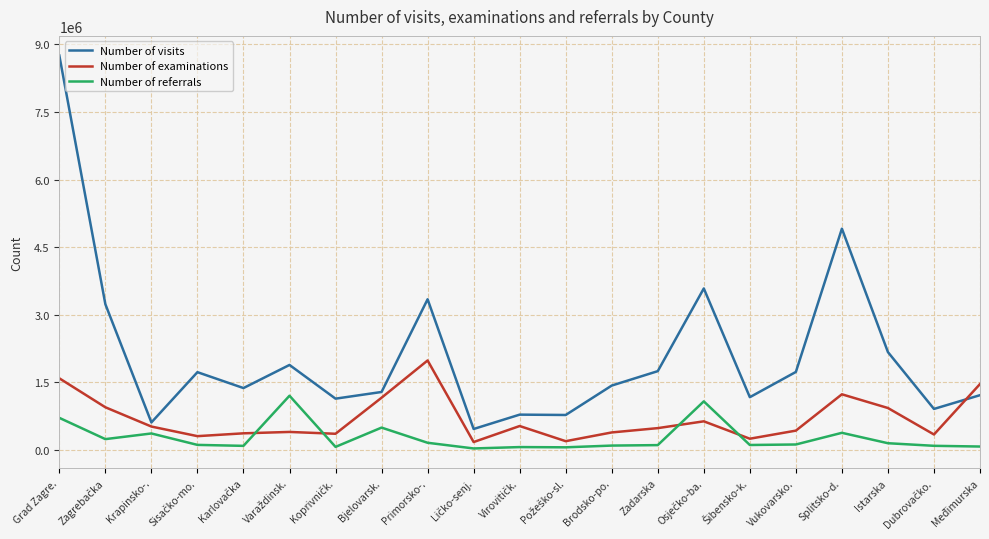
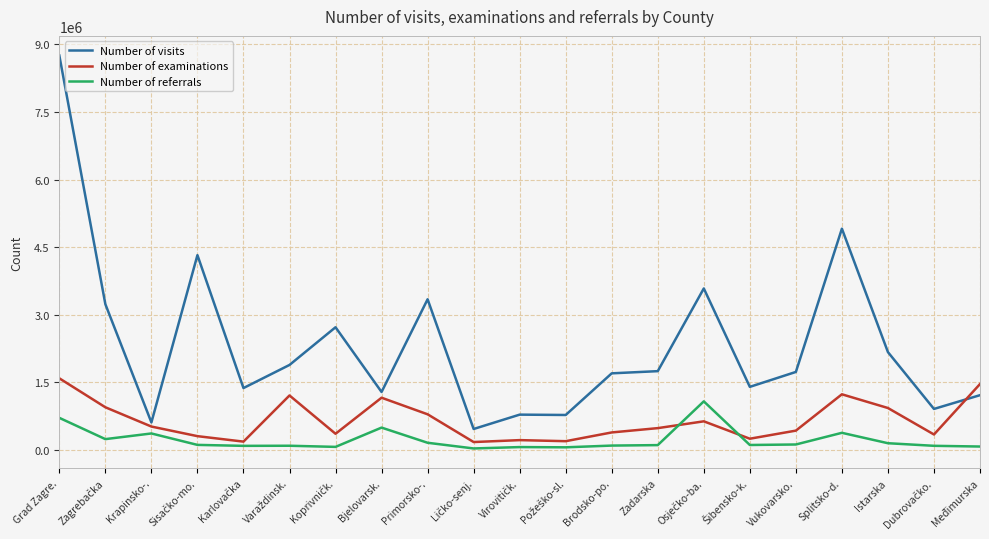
  {
    "Number of visits": {
      "Grad Zagre.": 8800000,
      "Zagrebačka": 3200000,
      "Krapinsko-.": 600000,
-     "Sisačko-mo.": 1700000,
+     "Sisačko-mo.": 4300000,
      "Karlovačka": 1400000,
      "Varaždinsk.": 1900000,
-     "Koprivničk.": 1100000,
+     "Koprivničk.": 2700000,
      "Bjelovarsk.": 1300000,
      "Primorsko-.": 3300000,
      "Ličko-senj.": 500000,
      "Virovitičk.": 800000,
      "Požeško-sl.": 800000,
-     "Brodsko-po.": 1400000,
+     "Brodsko-po.": 1700000,
      "Zadarska": 1700000,
      "Osječko-ba.": 3600000,
-     "Šibensko-k.": 1200000,
+     "Šibensko-k.": 1400000,
      "Vukovarsko.": 1700000,
      "Splitsko-d.": 4900000,
      "Istarska": 2200000,
      "Dubrovačko.": 900000,
      "Međimurska": 1200000
    },
    "Number of examinations": {
      "Grad Zagre.": 1600000,
      "Zagrebačka": 900000,
      "Krapinsko-.": 500000,
      "Sisačko-mo.": 300000,
-     "Karlovačka": 400000,
-     "Varaždinsk.": 400000,
+     "Karlovačka": 200000,
+     "Varaždinsk.": 1200000,
      "Koprivničk.": 400000,
      "Bjelovarsk.": 1200000,
-     "Primorsko-.": 2000000,
+     "Primorsko-.": 800000,
      "Ličko-senj.": 200000,
-     "Virovitičk.": 500000,
+     "Virovitičk.": 200000,
      "Požeško-sl.": 200000,
      "Brodsko-po.": 400000,
      "Zadarska": 500000,
      "Osječko-ba.": 600000,
      "Šibensko-k.": 200000,
      "Vukovarsko.": 400000,
      "Splitsko-d.": 1200000,
      "Istarska": 900000,
      "Dubrovačko.": 300000,
      "Međimurska": 1500000
    },
    "Number of referrals": {
      "Grad Zagre.": 700000,
      "Zagrebačka": 200000,
      "Krapinsko-.": 400000,
      "Sisačko-mo.": 100000,
      "Karlovačka": 100000,
-     "Varaždinsk.": 1200000,
+     "Varaždinsk.": 100000,
      "Koprivničk.": 100000,
      "Bjelovarsk.": 500000,
      "Primorsko-.": 200000,
      "Ličko-senj.": 0,
      "Virovitičk.": 100000,
      "Požeško-sl.": 100000,
      "Brodsko-po.": 100000,
      "Zadarska": 100000,
      "Osječko-ba.": 1100000,
      "Šibensko-k.": 100000,
      "Vukovarsko.": 100000,
      "Splitsko-d.": 400000,
      "Istarska": 100000,
      "Dubrovačko.": 100000,
      "Međimurska": 100000
    }
  }
